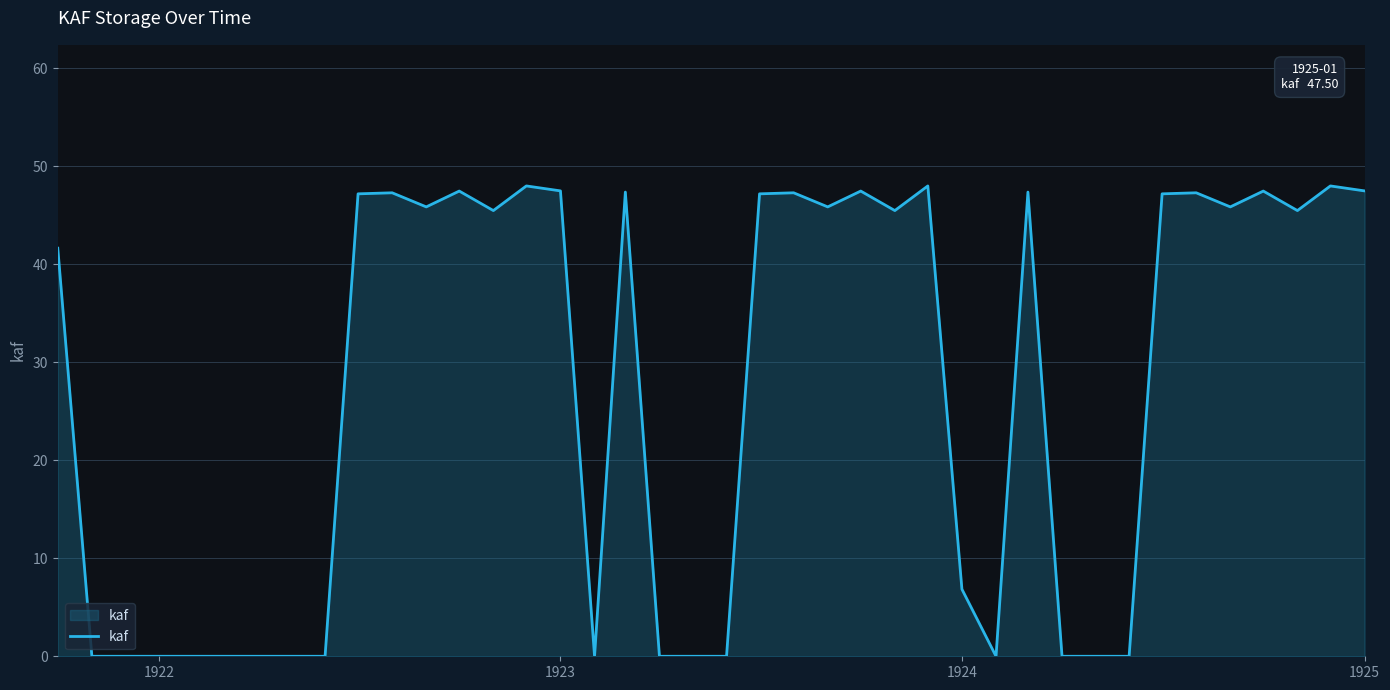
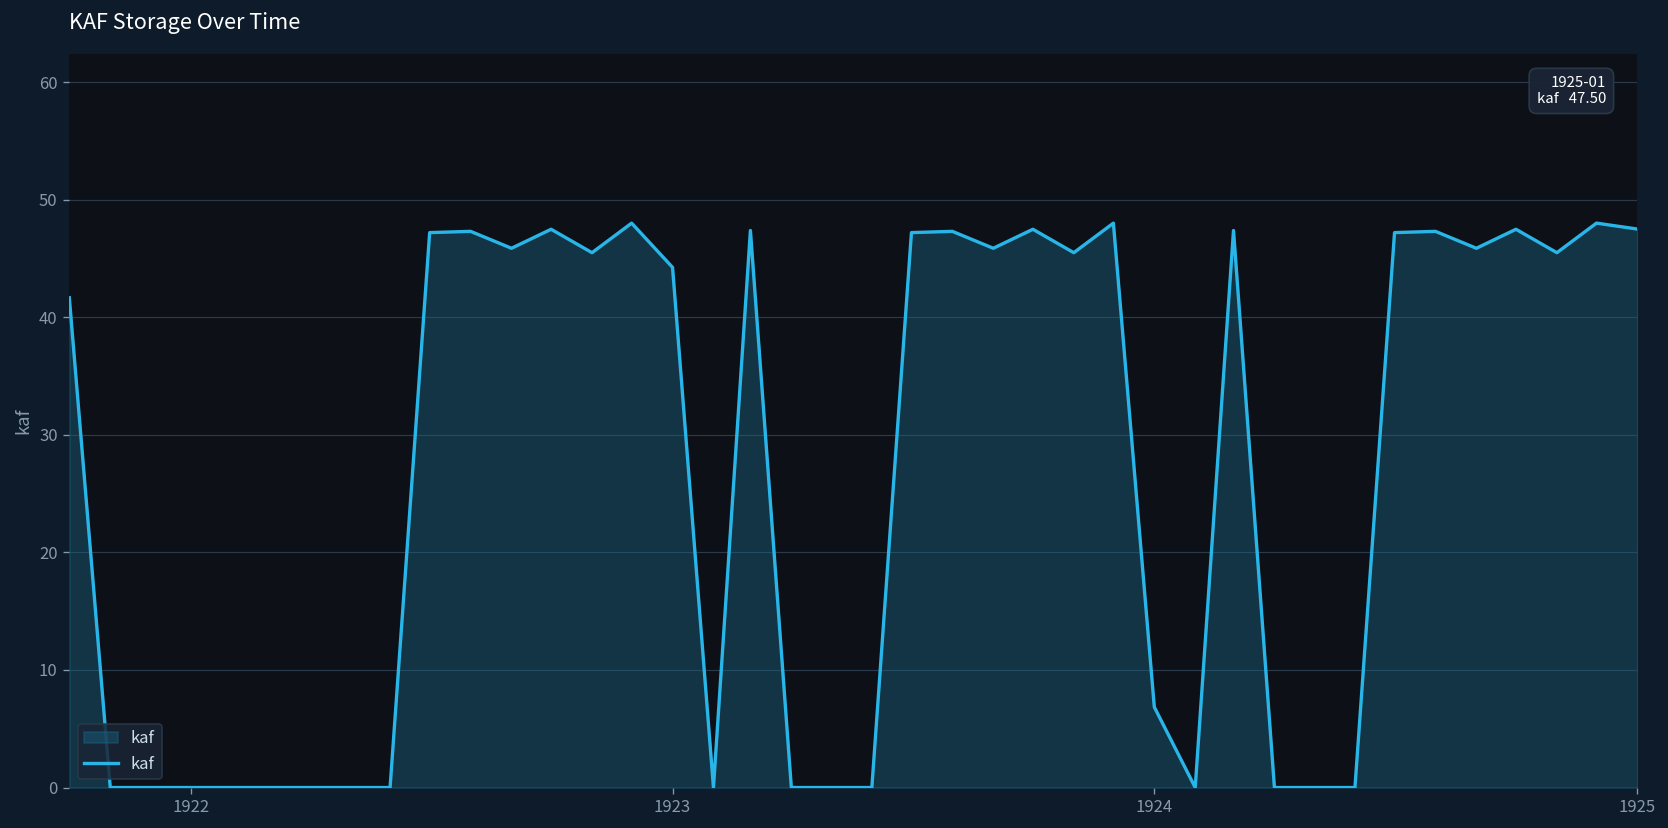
  {
    "1922": 0,
-   "1923": 47,
+   "1923": 44,
    "1924": 7,
    "1925": 47
  }
